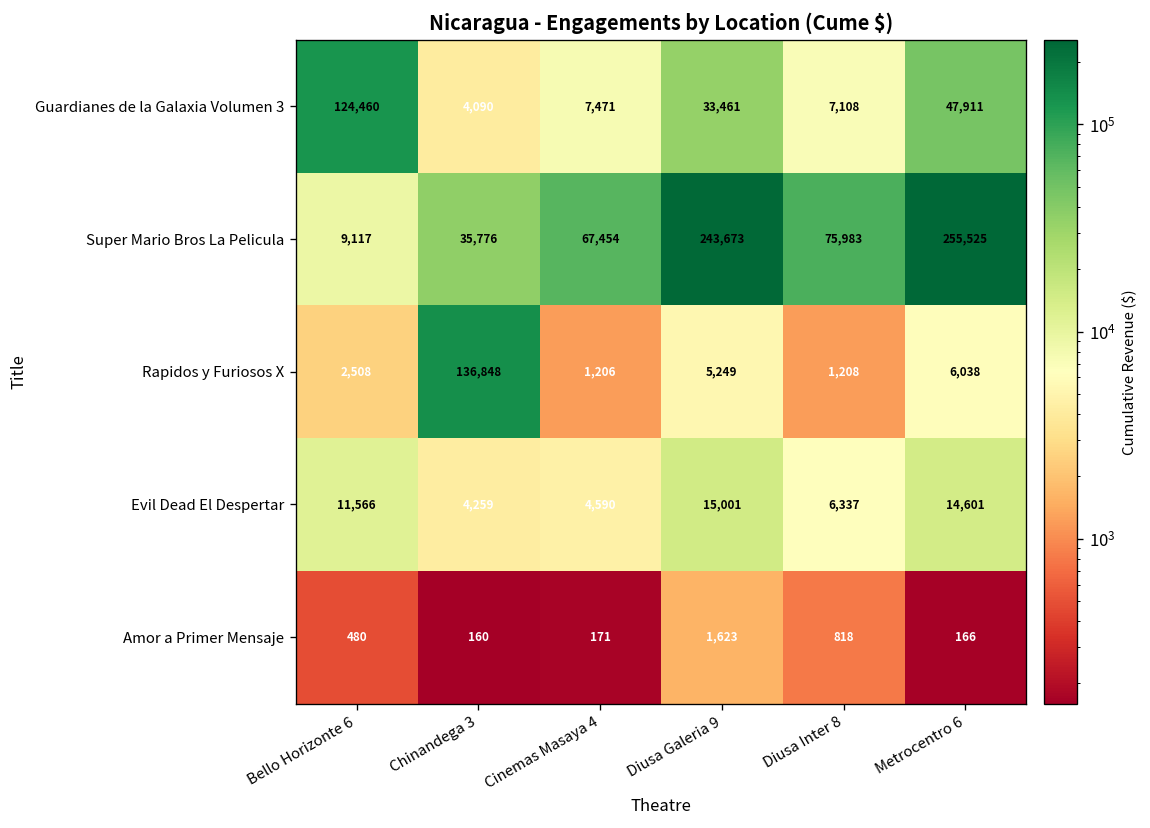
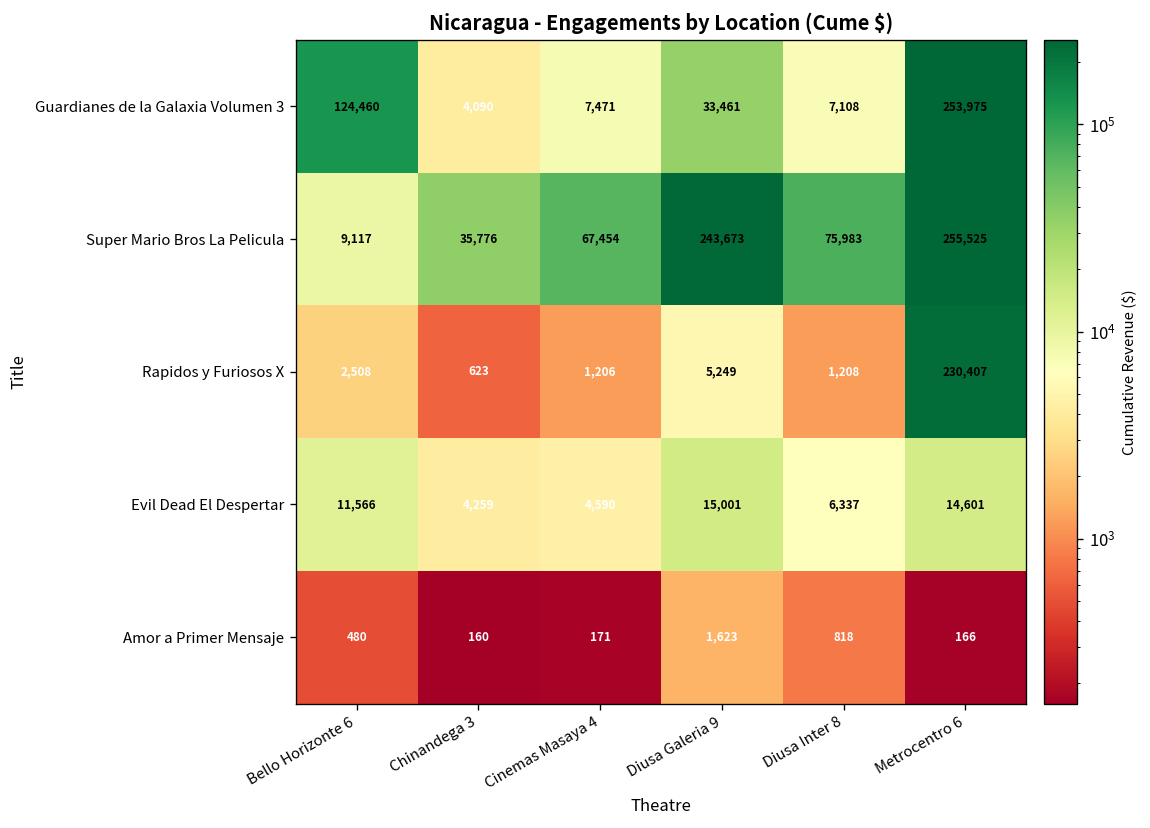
  {
    "Guardianes de la Galaxia Volumen 3": {
      "Bello Horizonte 6": "124,460",
      "Chinandega 3": "4,090",
      "Cinemas Masaya 4": "7,471",
      "Diusa Galeria 9": "33,461",
      "Diusa Inter 8": "7,108",
-     "Metrocentro 6": "47,911"
+     "Metrocentro 6": "253,975"
    },
    "Super Mario Bros La Pelicula": {
      "Bello Horizonte 6": "9,117",
      "Chinandega 3": "35,776",
      "Cinemas Masaya 4": "67,454",
      "Diusa Galeria 9": "243,673",
      "Diusa Inter 8": "75,983",
      "Metrocentro 6": "255,525"
    },
    "Rapidos y Furiosos X": {
      "Bello Horizonte 6": "2,508",
-     "Chinandega 3": "136,848",
+     "Chinandega 3": "623",
      "Cinemas Masaya 4": "1,206",
      "Diusa Galeria 9": "5,249",
      "Diusa Inter 8": "1,208",
-     "Metrocentro 6": "6,038"
+     "Metrocentro 6": "230,407"
    },
    "Evil Dead El Despertar": {
      "Bello Horizonte 6": "11,566",
      "Chinandega 3": "4,259",
      "Cinemas Masaya 4": "4,590",
      "Diusa Galeria 9": "15,001",
      "Diusa Inter 8": "6,337",
      "Metrocentro 6": "14,601"
    },
    "Amor a Primer Mensaje": {
      "Bello Horizonte 6": "480",
      "Chinandega 3": "160",
      "Cinemas Masaya 4": "171",
      "Diusa Galeria 9": "1,623",
      "Diusa Inter 8": "818",
      "Metrocentro 6": "166"
    }
  }
